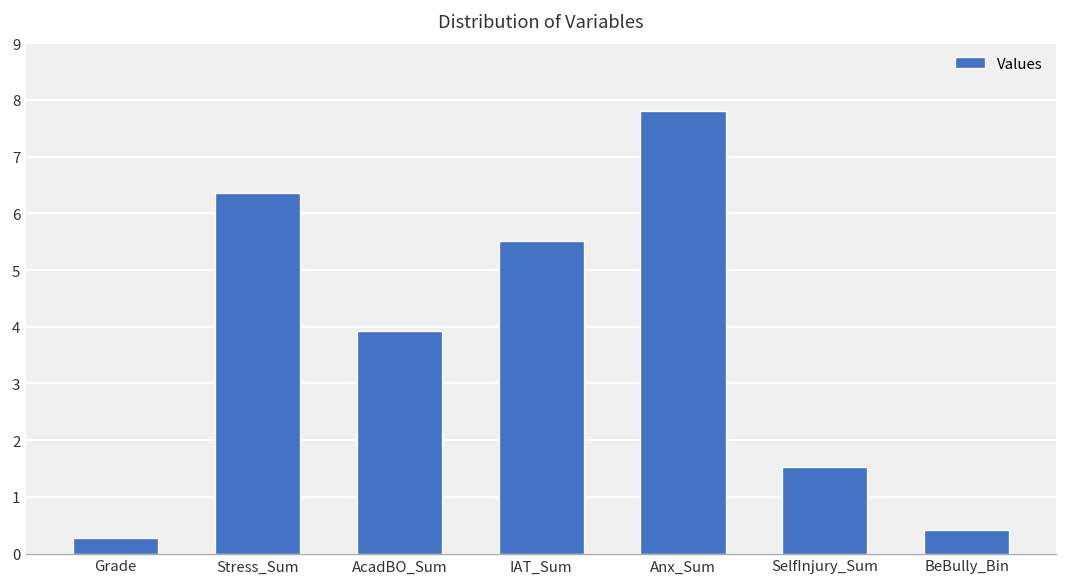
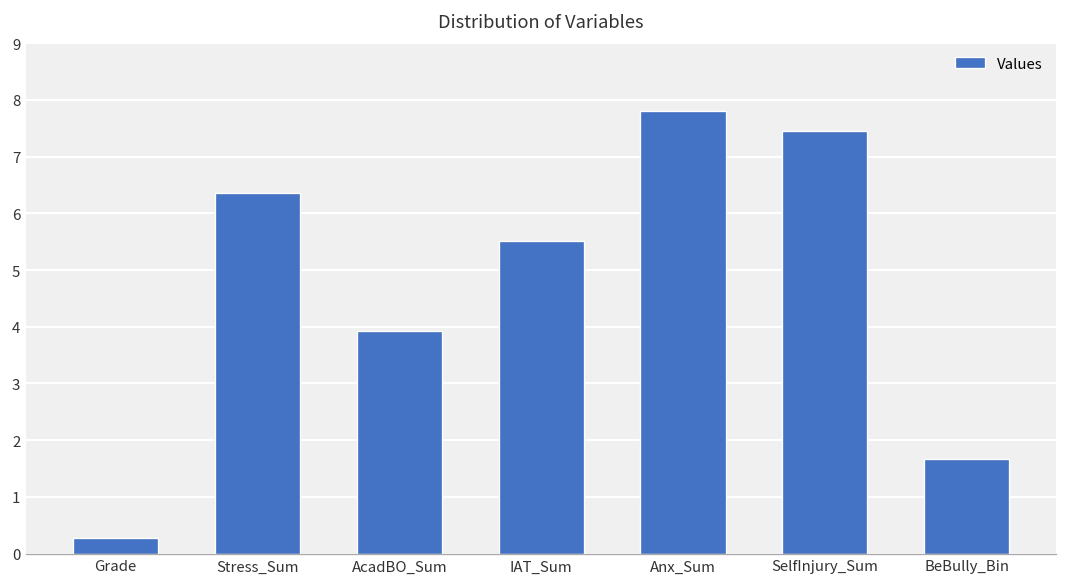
  {
    "Grade": 0.3,
    "Stress_Sum": 6.4,
    "AcadBO_Sum": 3.9,
    "IAT_Sum": 5.5,
    "Anx_Sum": 7.8,
-   "SelfInjury_Sum": 1.5,
-   "BeBully_Bin": 0.4
+   "SelfInjury_Sum": 7.5,
+   "BeBully_Bin": 1.7
  }
